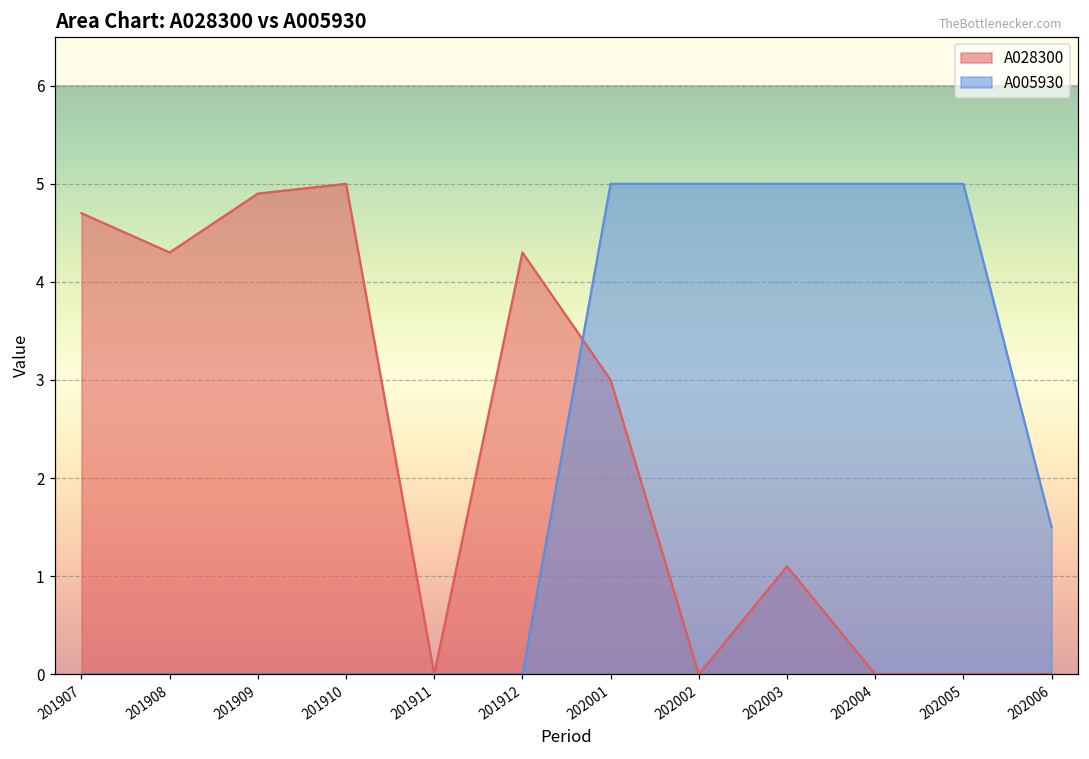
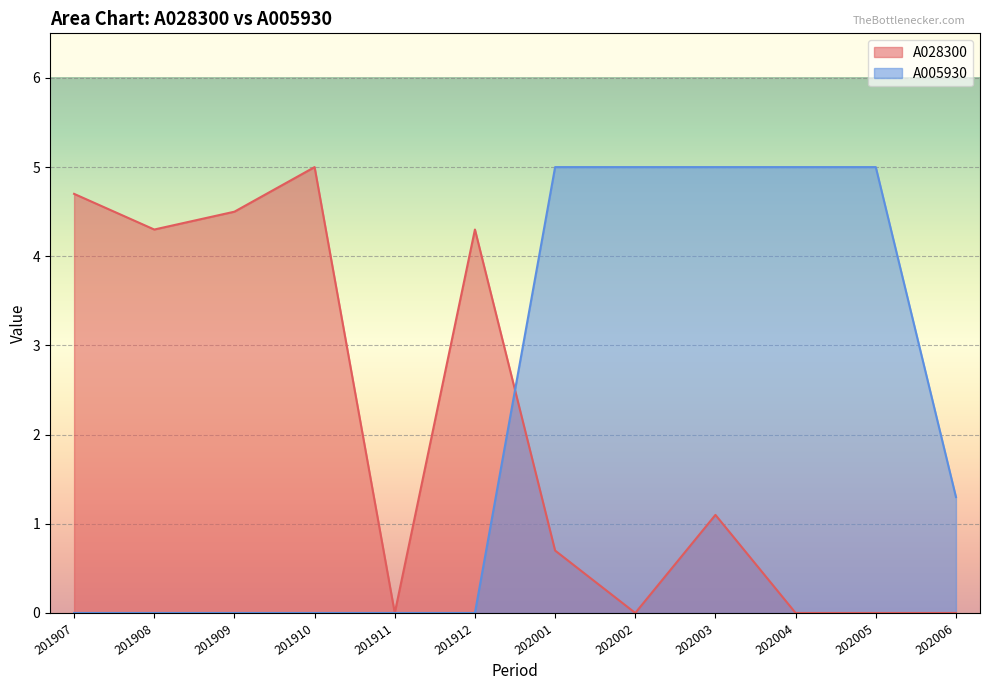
  {
    "A028300": {
      "201907": 4.7,
      "201908": 4.3,
-     "201909": 4.9,
+     "201909": 4.5,
      "201910": 5.0,
      "201912": 4.3,
-     "202001": 3.0,
+     "202001": 0.7,
      "202002": 0.0,
      "202003": 1.1,
      "202004": 0.0,
      "202005": 0.0,
      "202006": 0.0
    },
    "A005930": {
      "201907": 0.0,
      "201908": 0.0,
      "201909": 0.0,
      "201910": 0.0,
      "201912": 0.0,
      "202001": 5.0,
      "202002": 5.0,
      "202003": 5.0,
      "202004": 5.0,
      "202005": 5.0,
-     "202006": 1.5
+     "202006": 1.3
    }
  }
